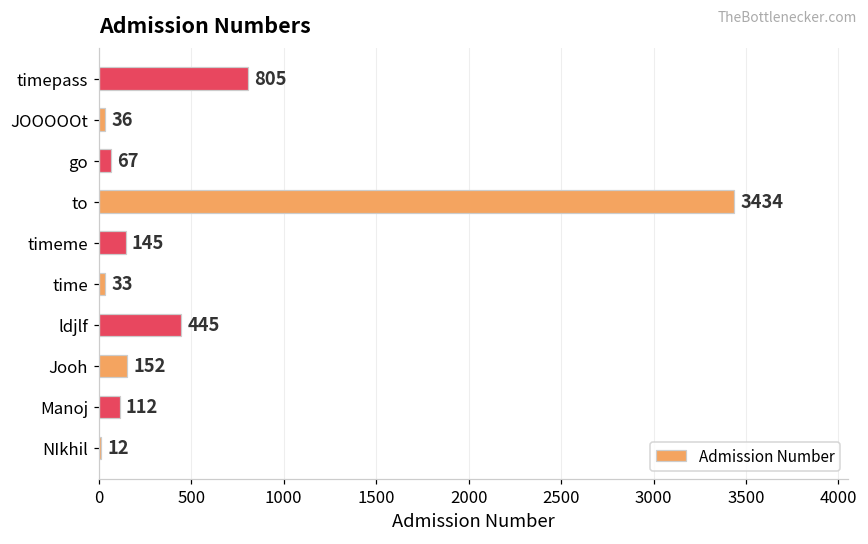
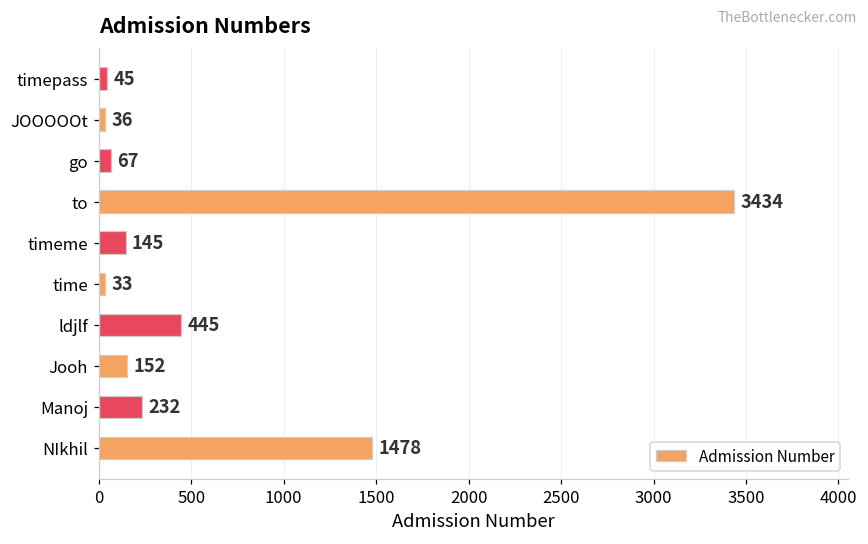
  {
-   "timepass": 805,
+   "timepass": 45,
    "JOOOOOt": 36,
    "go": 67,
    "to": 3434,
    "timeme": 145,
    "time": 33,
    "ldjlf": 445,
    "Jooh": 152,
-   "Manoj": 112,
-   "NIkhil": 12
+   "Manoj": 232,
+   "NIkhil": 1478
  }
